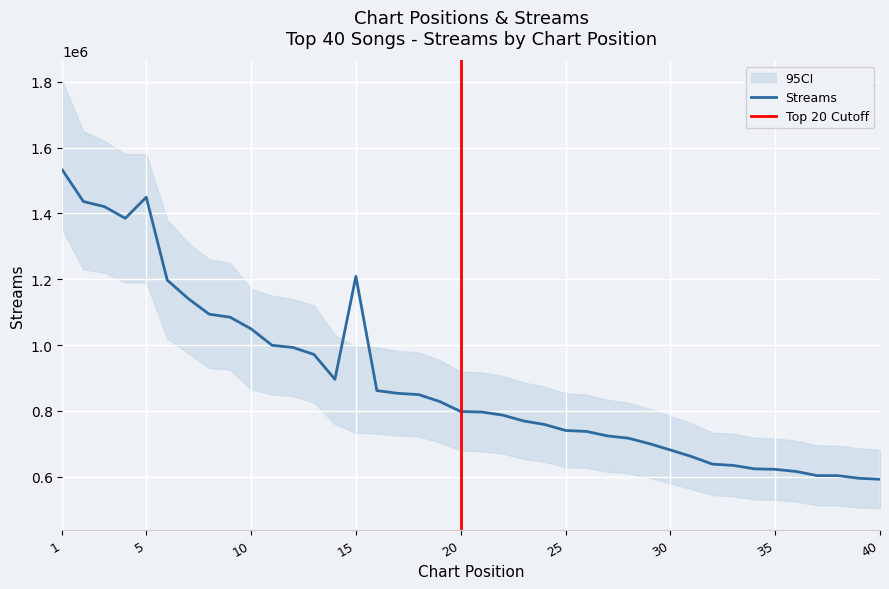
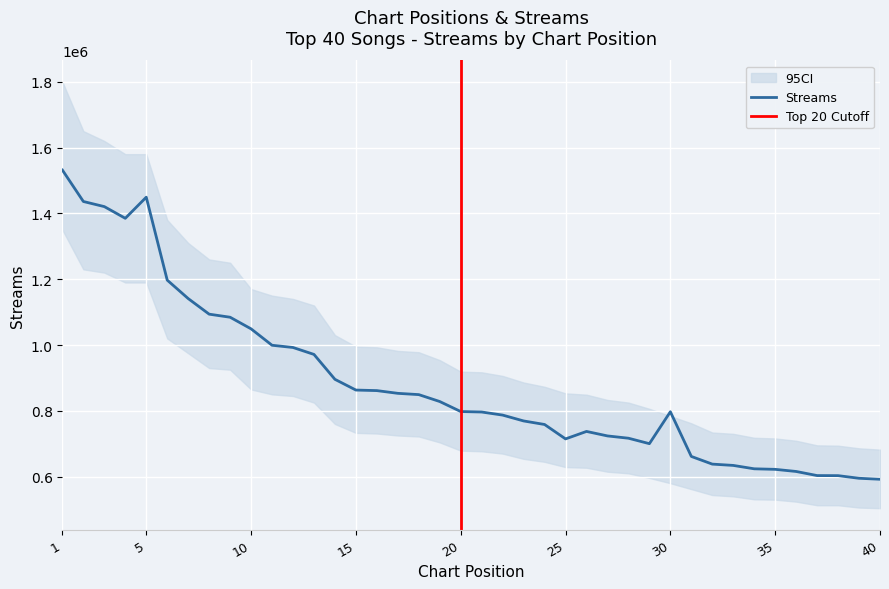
  {
    "Streams": {
      "1": 1530000,
      "5": 1450000,
      "10": 1050000,
-     "15": 1210000,
+     "15": 860000,
      "20": 800000,
-     "25": 740000,
-     "30": 680000,
+     "25": 710000,
+     "30": 800000,
      "35": 620000,
      "40": 590000
    }
  }
